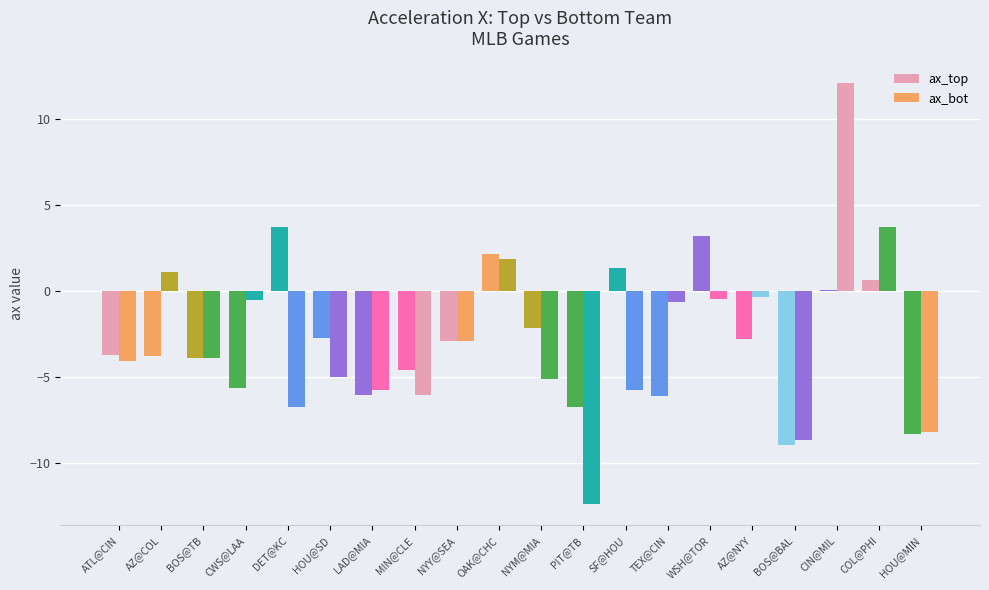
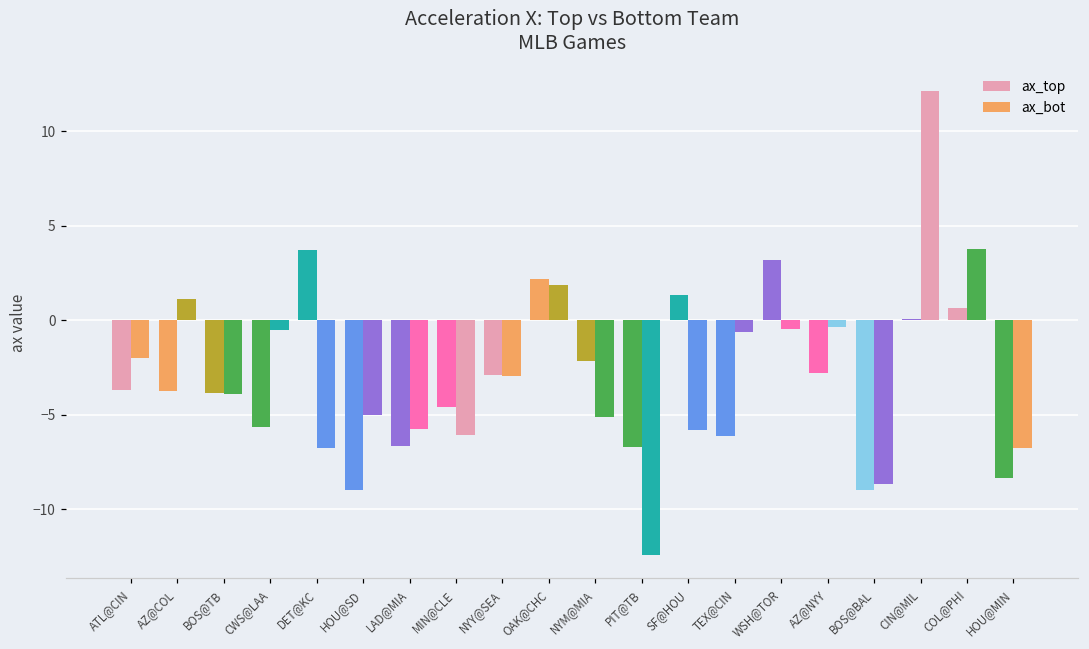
  {
    "ax_top": {
      "ATL@CIN": -3.7,
      "AZ@COL": -3.8,
      "BOS@TB": -3.9,
      "CWS@LAA": -5.6,
      "DET@KC": 3.7,
-     "HOU@SD": -2.7,
-     "LAD@MIA": -6.0,
+     "HOU@SD": -9.0,
+     "LAD@MIA": -6.6,
      "MIN@CLE": -4.6,
      "NYY@SEA": -2.9,
      "OAK@CHC": 2.2,
      "NYM@MIA": -2.2,
      "PIT@TB": -6.7,
      "SF@HOU": 1.3,
      "TEX@CIN": -6.1,
      "WSH@TOR": 3.2,
      "AZ@NYY": -2.8,
      "BOS@BAL": -9.0,
      "COL@PHI": 0.7,
      "HOU@MIN": -8.3
    },
    "ax_bot": {
-     "ATL@CIN": -4.1,
+     "ATL@CIN": -2.0,
      "AZ@COL": 1.1,
      "BOS@TB": -3.9,
      "CWS@LAA": -0.5,
      "DET@KC": -6.7,
      "HOU@SD": -5.0,
      "LAD@MIA": -5.8,
      "MIN@CLE": -6.1,
      "NYY@SEA": -2.9,
      "OAK@CHC": 1.9,
      "NYM@MIA": -5.1,
      "PIT@TB": -12.4,
      "SF@HOU": -5.8,
      "TEX@CIN": -0.6,
      "WSH@TOR": -0.5,
      "AZ@NYY": -0.4,
      "BOS@BAL": -8.7,
      "CIN@MIL": 12.1,
      "COL@PHI": 3.7,
-     "HOU@MIN": -8.2
+     "HOU@MIN": -6.7
    }
  }
